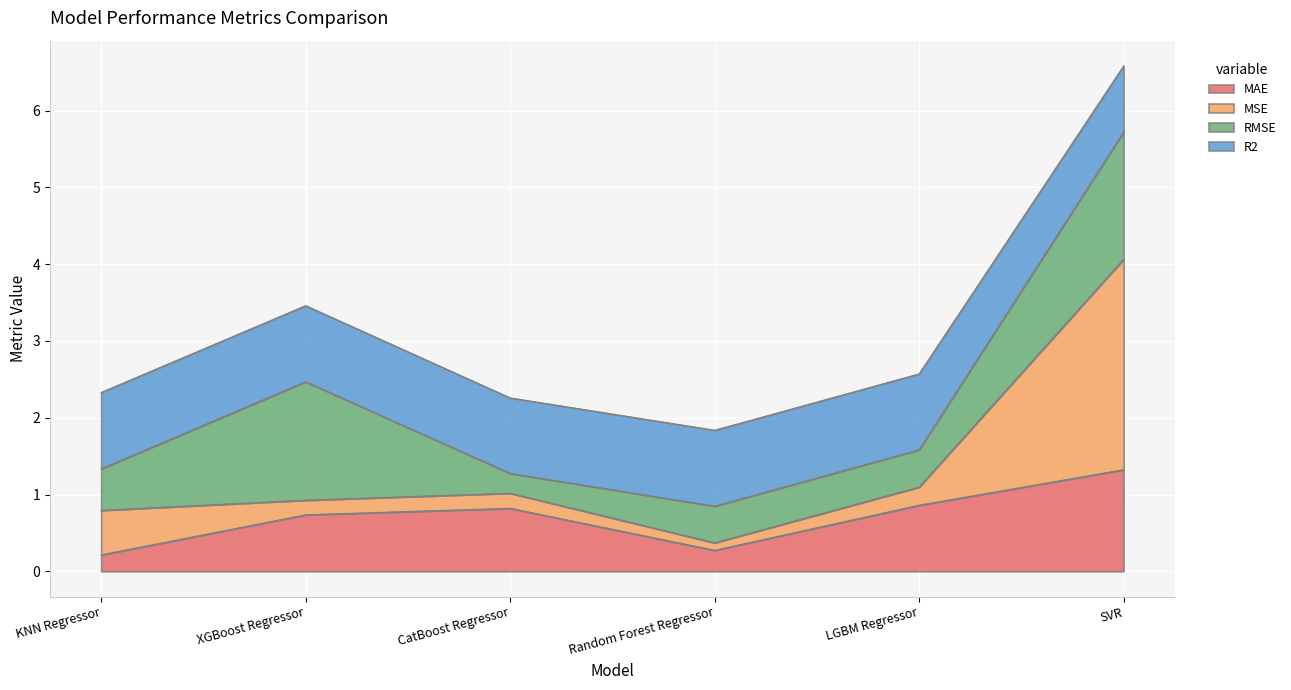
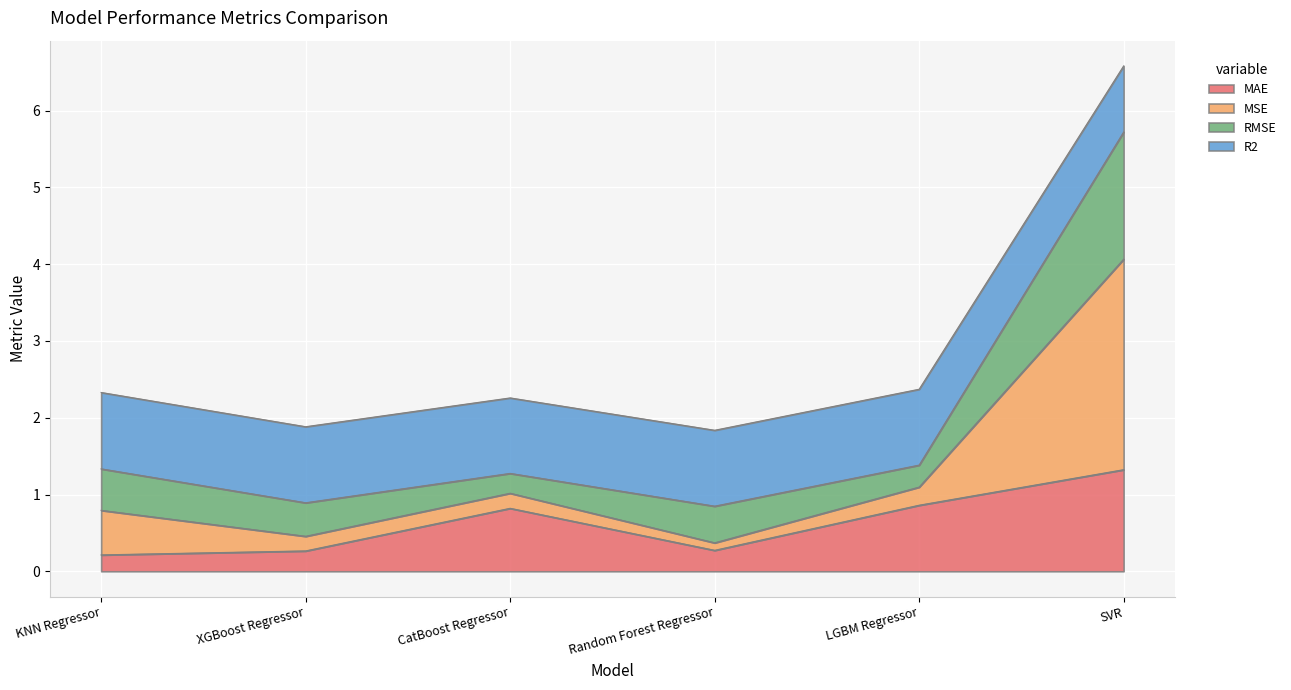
  {
    "MAE": {
      "KNN Regressor": 0.2,
-     "XGBoost Regressor": 0.7,
+     "XGBoost Regressor": 0.3,
      "CatBoost Regressor": 0.8,
      "Random Forest Regressor": 0.3,
      "LGBM Regressor": 0.9,
      "SVR": 1.3
    },
    "MSE": {
      "KNN Regressor": 0.6,
      "XGBoost Regressor": 0.2,
      "CatBoost Regressor": 0.2,
      "Random Forest Regressor": 0.1,
      "LGBM Regressor": 0.2,
      "SVR": 2.7
    },
    "RMSE": {
      "KNN Regressor": 0.5,
-     "XGBoost Regressor": 1.5,
+     "XGBoost Regressor": 0.4,
      "CatBoost Regressor": 0.3,
      "Random Forest Regressor": 0.5,
-     "LGBM Regressor": 0.5,
+     "LGBM Regressor": 0.3,
      "SVR": 1.7
    },
    "R2": {
      "KNN Regressor": 1.0,
      "XGBoost Regressor": 1.0,
      "CatBoost Regressor": 1.0,
      "Random Forest Regressor": 1.0,
      "LGBM Regressor": 1.0,
      "SVR": 0.9
    }
  }
